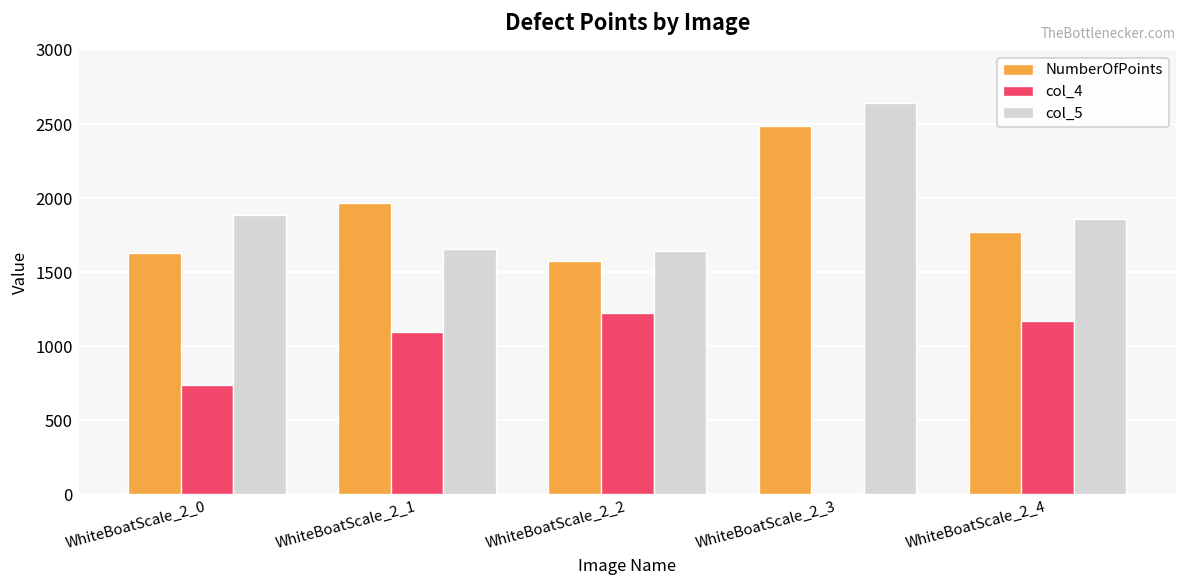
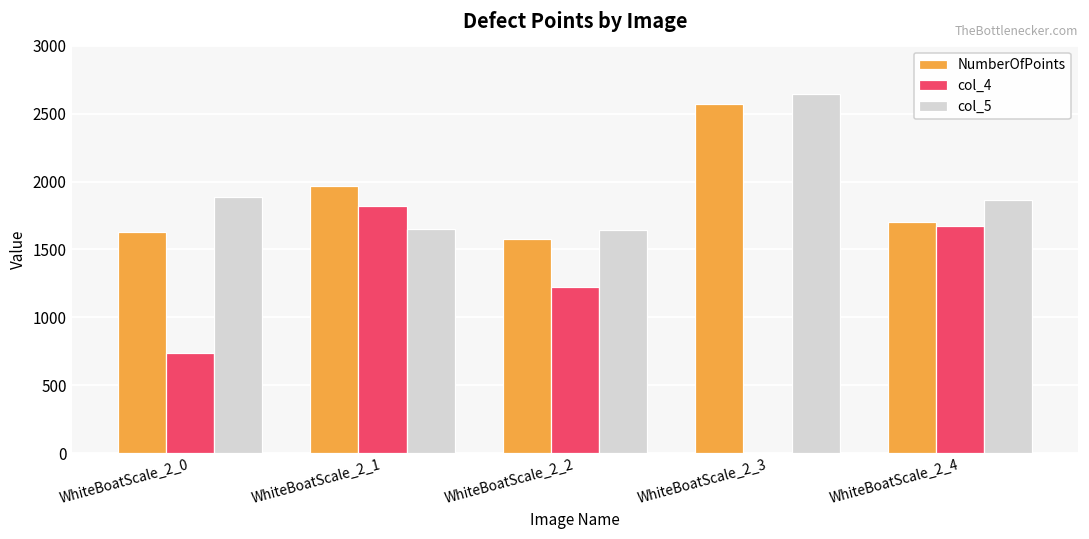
  {
    "NumberOfPoints": {
      "WhiteBoatScale_2_0": 1630,
      "WhiteBoatScale_2_1": 1970,
      "WhiteBoatScale_2_2": 1580,
-     "WhiteBoatScale_2_3": 2490,
-     "WhiteBoatScale_2_4": 1770
+     "WhiteBoatScale_2_3": 2570,
+     "WhiteBoatScale_2_4": 1700
    },
    "col_4": {
      "WhiteBoatScale_2_0": 740,
-     "WhiteBoatScale_2_1": 1100,
+     "WhiteBoatScale_2_1": 1820,
      "WhiteBoatScale_2_2": 1230,
-     "WhiteBoatScale_2_4": 1170
+     "WhiteBoatScale_2_4": 1670
    },
    "col_5": {
      "WhiteBoatScale_2_0": 1890,
      "WhiteBoatScale_2_1": 1650,
      "WhiteBoatScale_2_2": 1640,
      "WhiteBoatScale_2_3": 2640,
      "WhiteBoatScale_2_4": 1860
    }
  }
